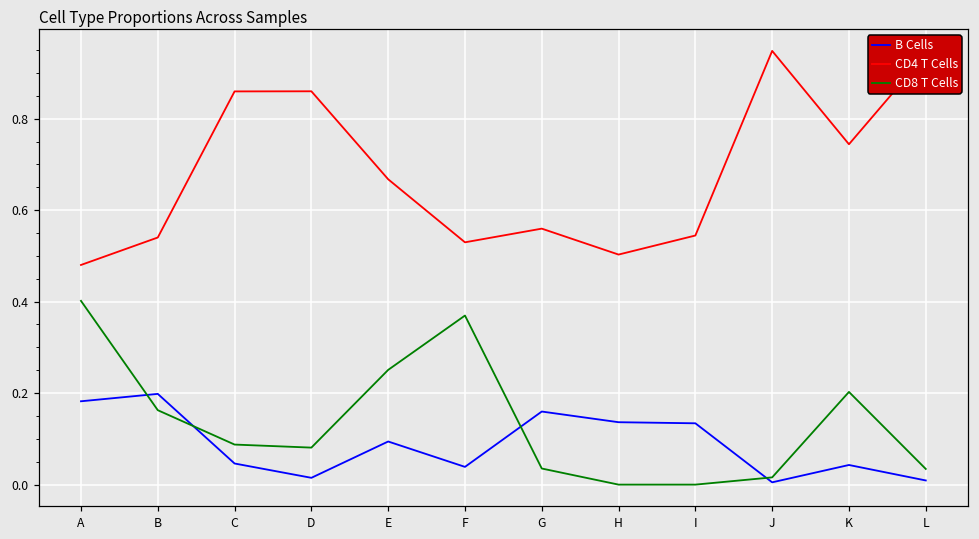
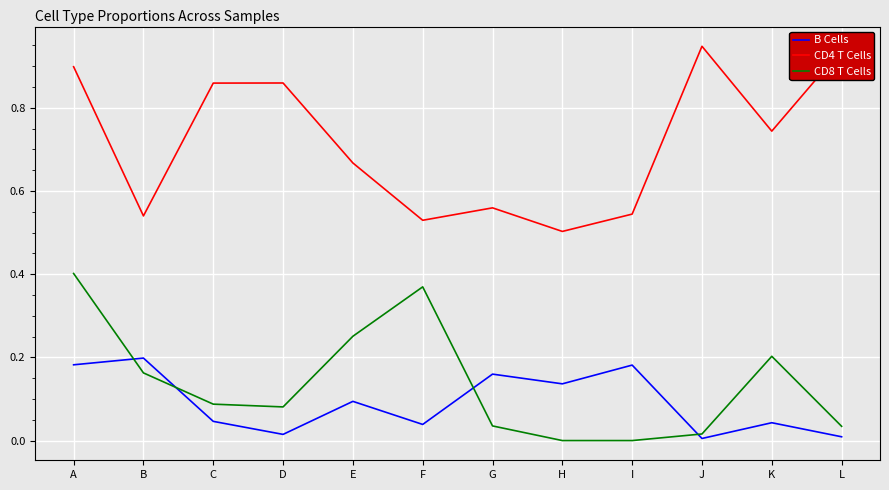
  {
    "B Cells": {
      "A": 0.18,
      "B": 0.20,
      "C": 0.05,
      "D": 0.01,
      "E": 0.09,
      "F": 0.04,
      "G": 0.16,
      "H": 0.14,
-     "I": 0.13,
+     "I": 0.18,
      "J": 0.01,
      "K": 0.04,
      "L": 0.01
    },
    "CD4 T Cells": {
-     "A": 0.48,
+     "A": 0.90,
      "B": 0.54,
      "C": 0.86,
      "D": 0.86,
      "E": 0.67,
      "F": 0.53,
      "G": 0.56,
      "H": 0.50,
      "I": 0.54,
      "J": 0.95,
      "K": 0.74
    },
    "CD8 T Cells": {
      "A": 0.40,
      "B": 0.16,
      "C": 0.09,
      "D": 0.08,
      "E": 0.25,
      "F": 0.37,
      "G": 0.04,
      "H": 0.00,
      "I": 0.00,
      "J": 0.02,
      "K": 0.20,
      "L": 0.03
    }
  }
